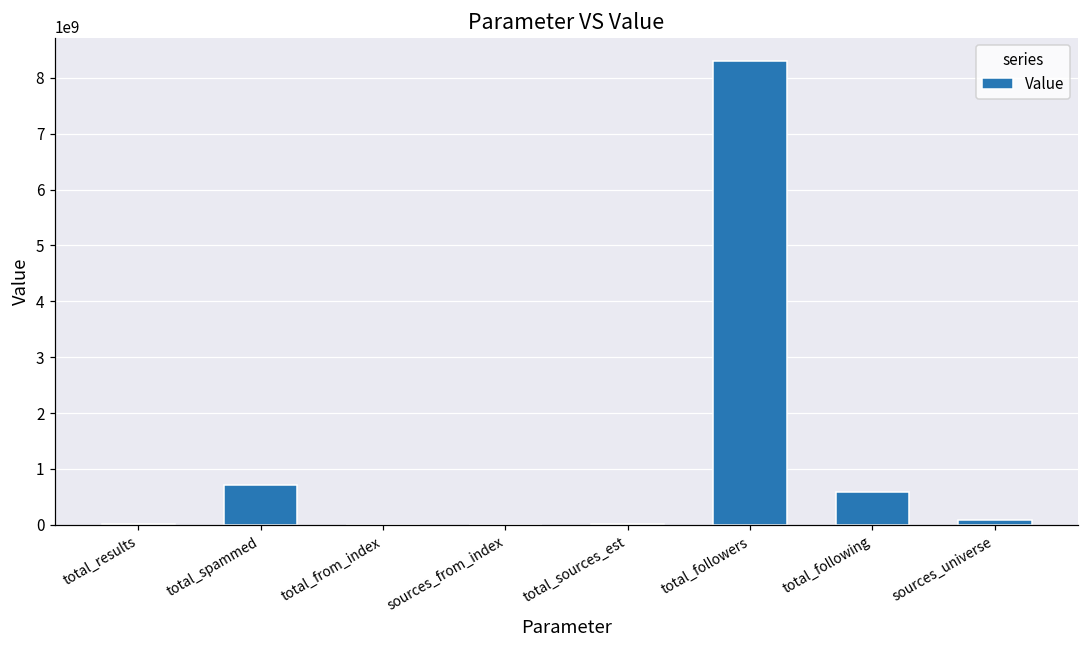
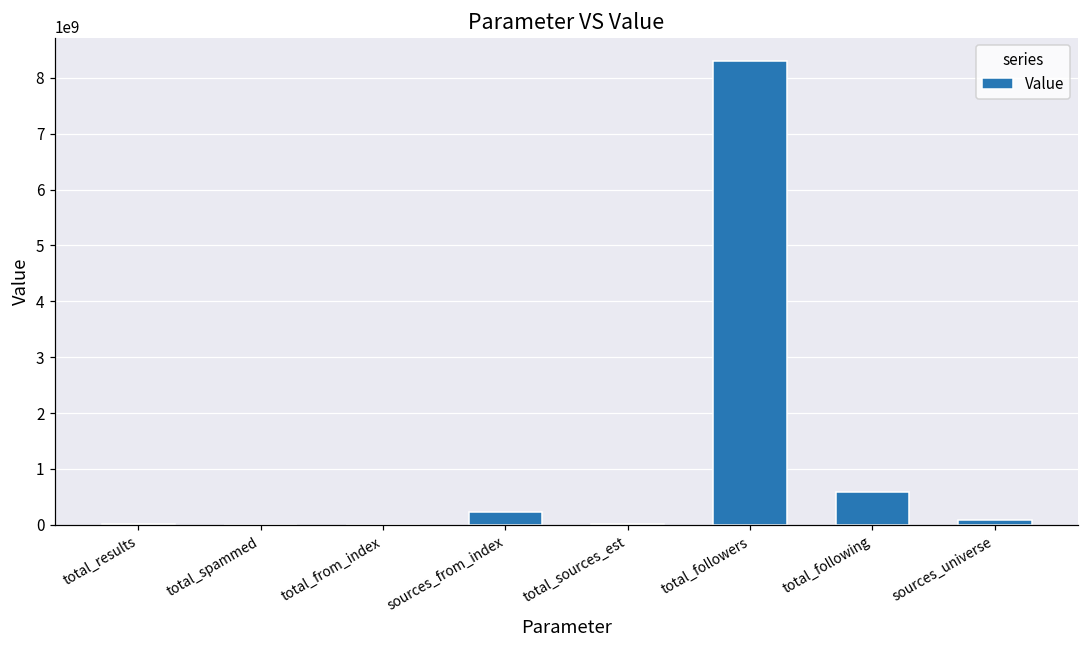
  {
-   "total_spammed": 700000000,
-   "sources_from_index": 0,
+   "total_spammed": 0,
+   "sources_from_index": 200000000,
    "total_followers": 8300000000,
    "total_following": 600000000,
    "sources_universe": 100000000
  }
